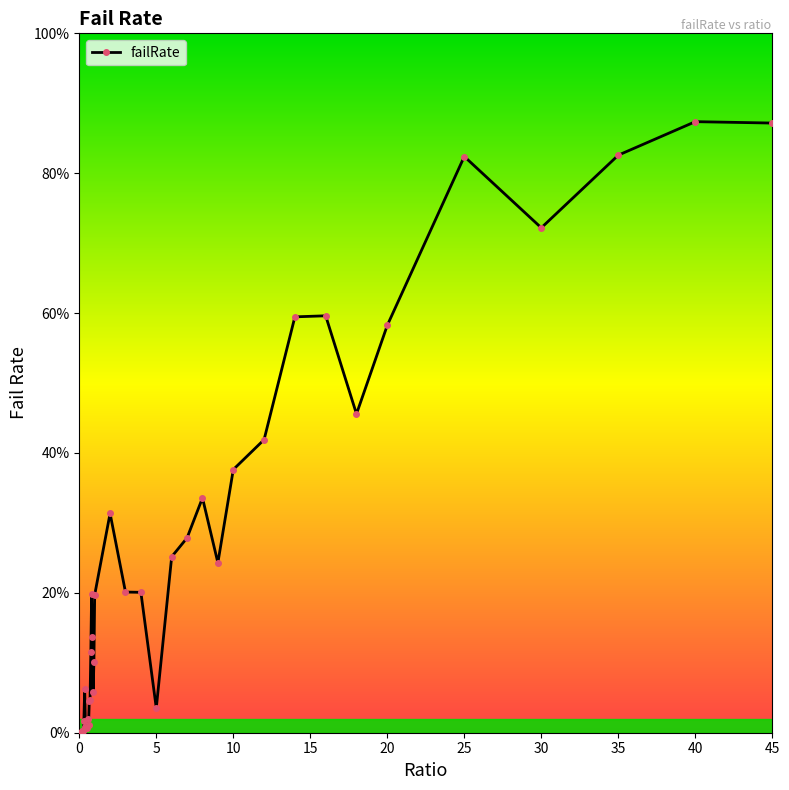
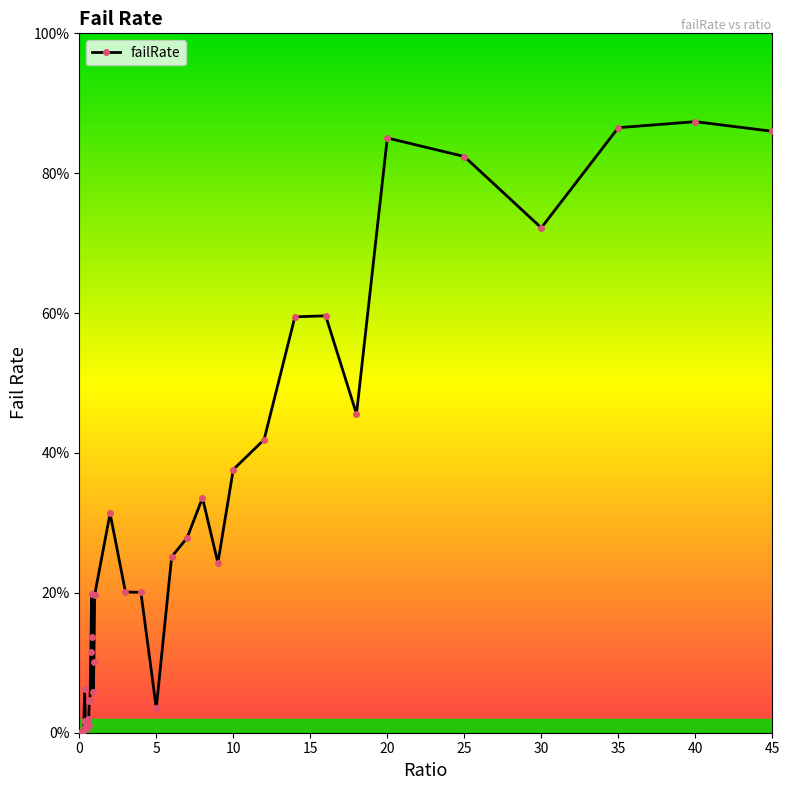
  {
    "5": "4%",
    "10": "38%",
-   "20": "58%",
+   "20": "85%",
    "25": "82%",
    "30": "72%",
-   "35": "83%",
+   "35": "87%",
    "40": "87%",
-   "45": "87%"
+   "45": "86%"
  }
